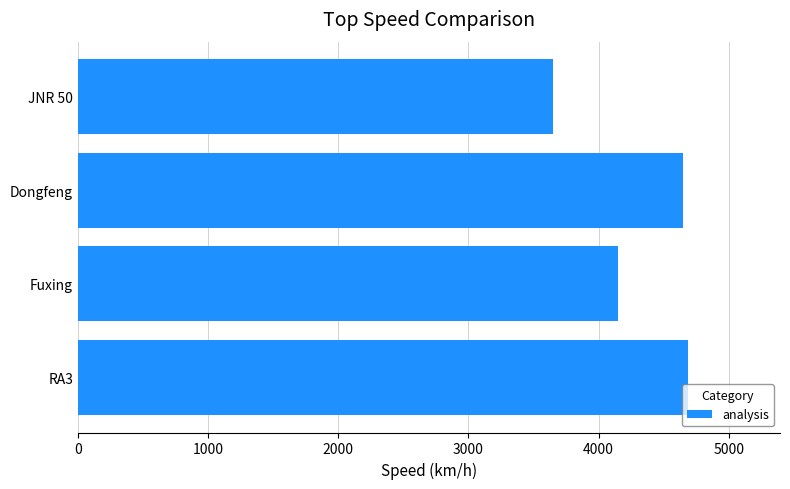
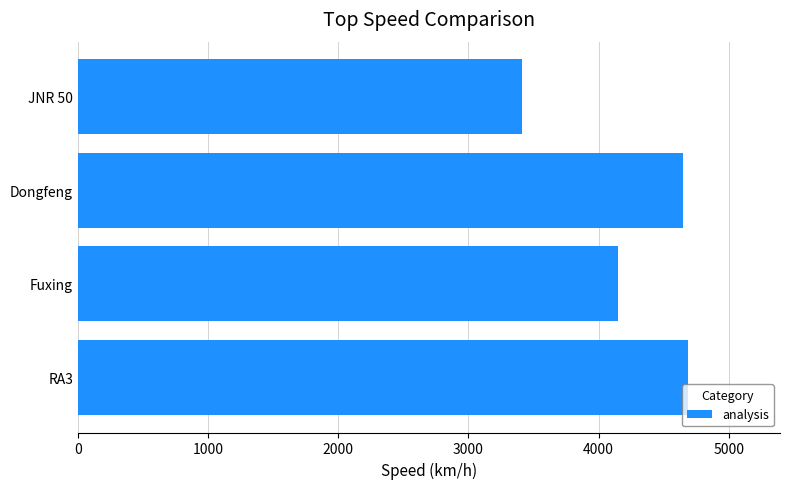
  {
-   "JNR 50": 3650,
+   "JNR 50": 3410,
    "Dongfeng": 4650,
    "Fuxing": 4150,
    "RA3": 4690
  }
